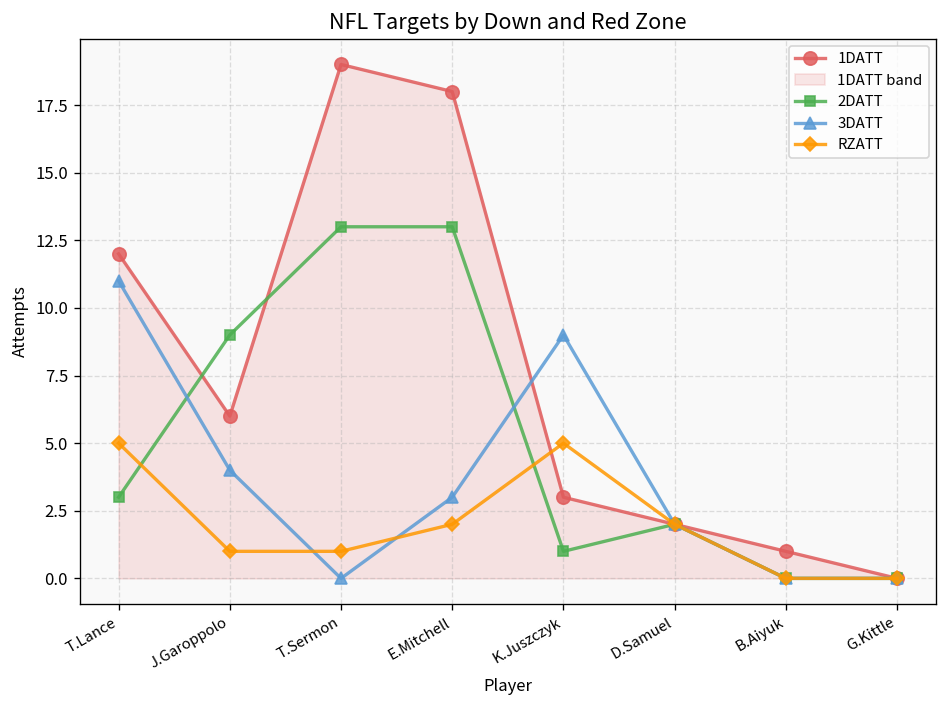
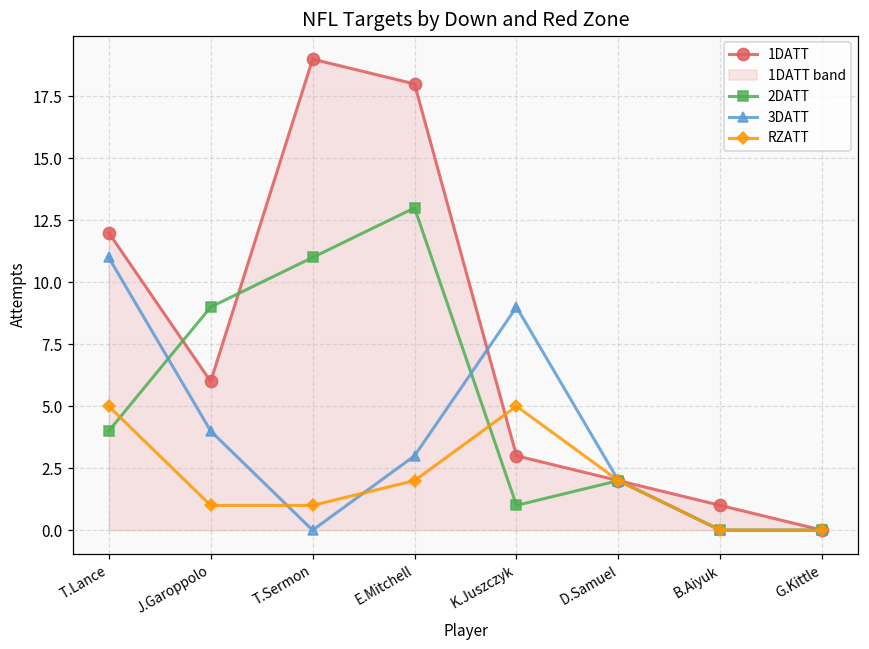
  {
    "1DATT band": {
      "T.Lance": 12,
      "J.Garoppolo": 6,
      "T.Sermon": 19,
      "E.Mitchell": 18,
      "K.Juszczyk": 3,
      "B.Aiyuk": 1
    },
    "2DATT": {
-     "T.Lance": 3,
+     "T.Lance": 4,
      "J.Garoppolo": 9,
-     "T.Sermon": 13,
+     "T.Sermon": 11,
      "E.Mitchell": 13,
      "K.Juszczyk": 1
    },
    "3DATT": {
      "T.Lance": 11,
      "J.Garoppolo": 4,
      "T.Sermon": 0,
      "E.Mitchell": 3,
      "K.Juszczyk": 9
    },
    "RZATT": {
      "T.Lance": 5,
      "J.Garoppolo": 1,
      "T.Sermon": 1,
      "E.Mitchell": 2,
      "K.Juszczyk": 5
    }
  }
